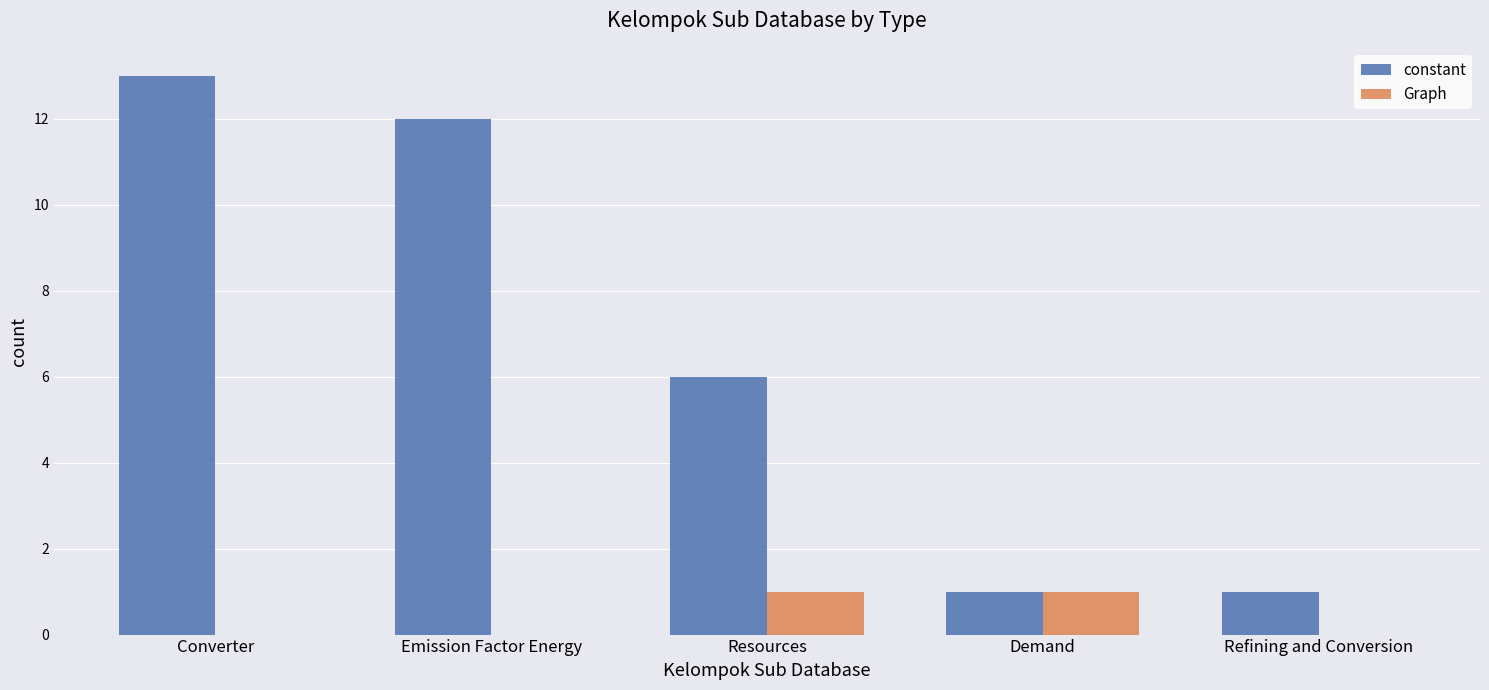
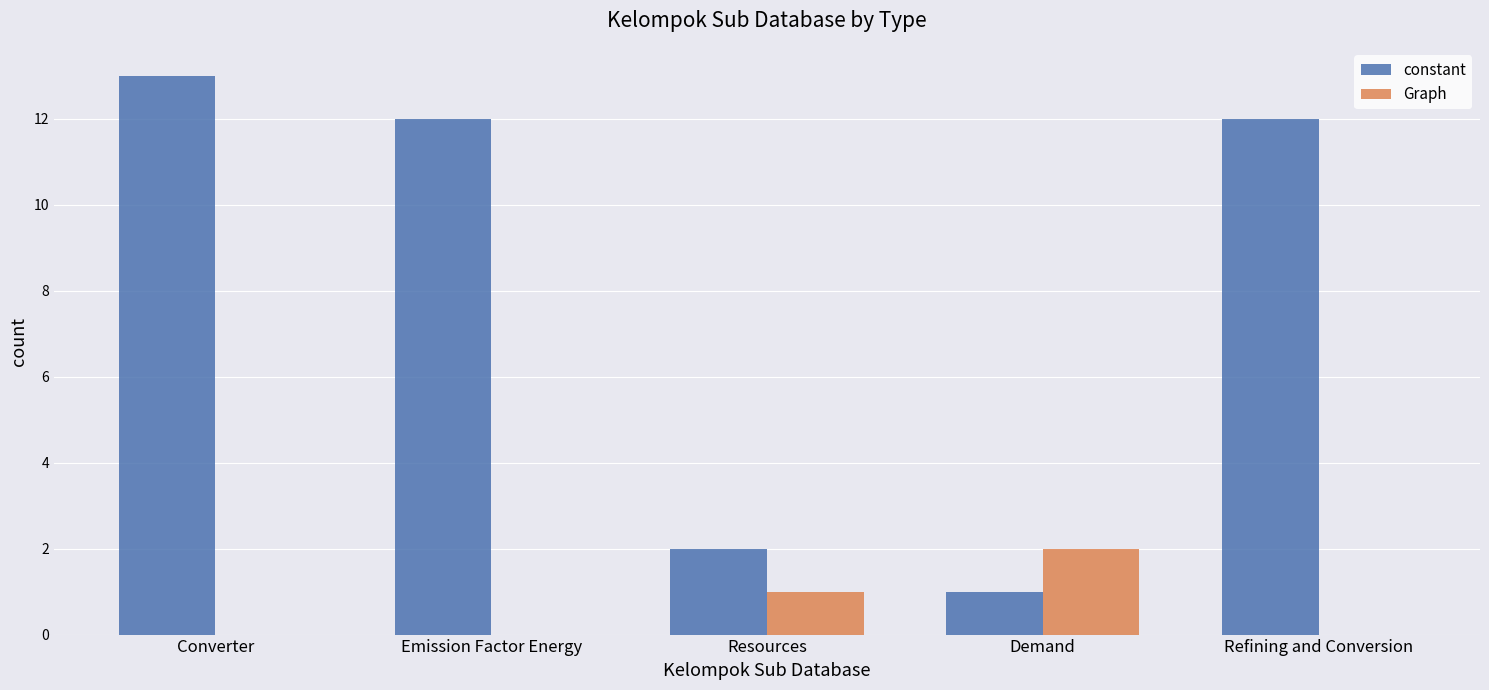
  {
    "constant": {
      "Converter": 13,
      "Emission Factor Energy": 12,
-     "Resources": 6,
+     "Resources": 2,
      "Demand": 1,
-     "Refining and Conversion": 1
+     "Refining and Conversion": 12
    },
    "Graph": {
      "Converter": 0,
      "Emission Factor Energy": 0,
      "Resources": 1,
-     "Demand": 1,
+     "Demand": 2,
      "Refining and Conversion": 0
    }
  }
